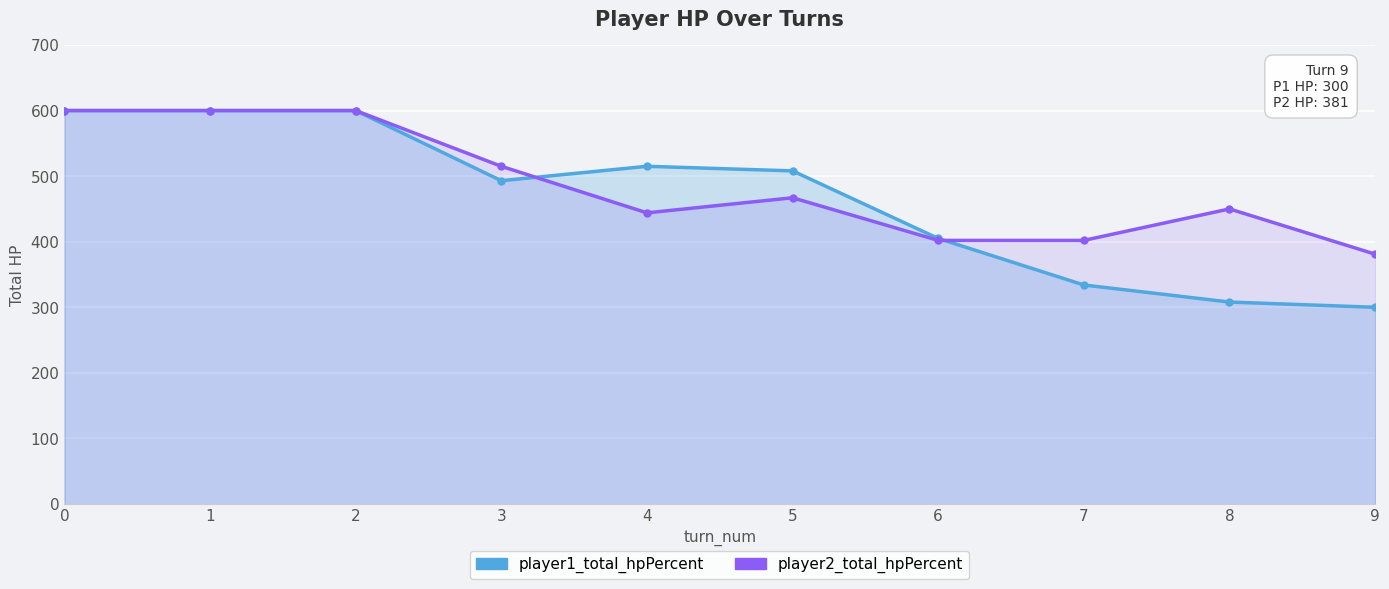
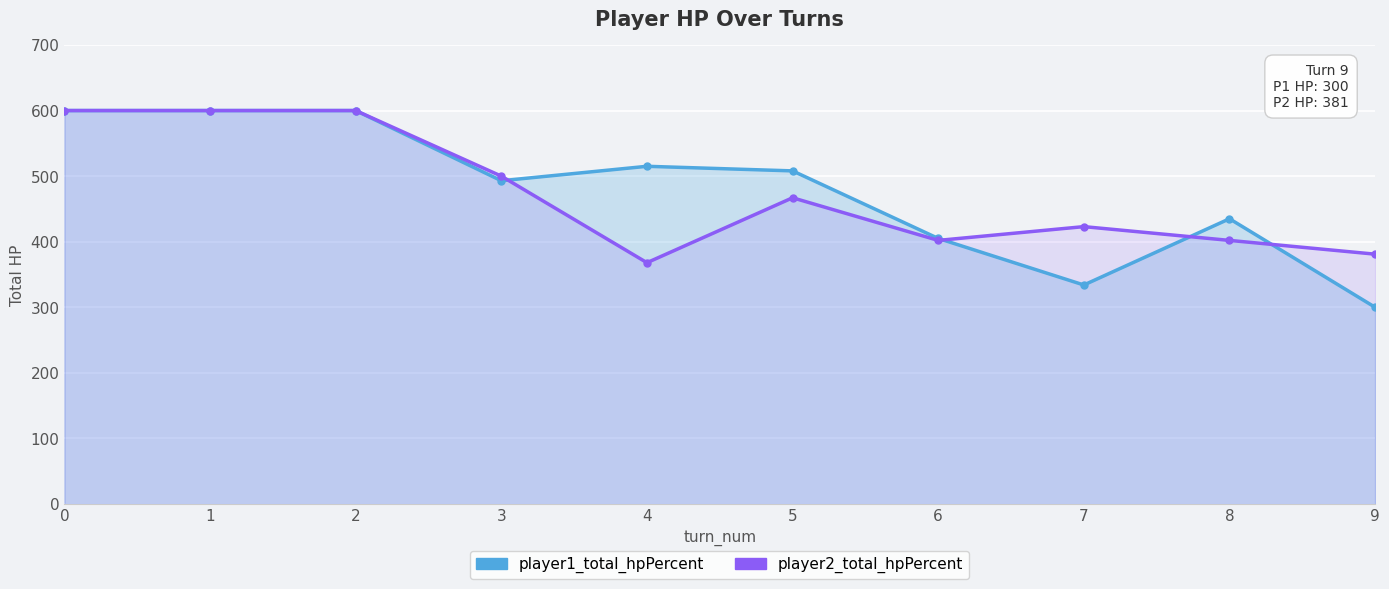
  {
    "player1_total_hpPercent": {
      "3": 490,
      "4": 520,
      "5": 510,
      "7": 330,
-     "8": 310,
+     "8": 440,
      "9": 300
    },
    "player2_total_hpPercent": {
-     "3": 520,
-     "4": 440,
+     "3": 500,
+     "4": 370,
      "5": 470,
-     "7": 400,
-     "8": 450,
+     "7": 420,
+     "8": 400,
      "9": 380
    }
  }
